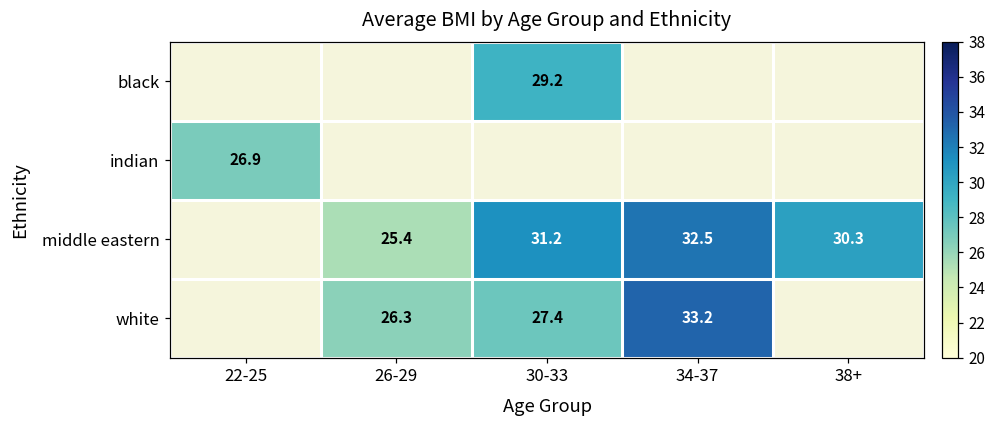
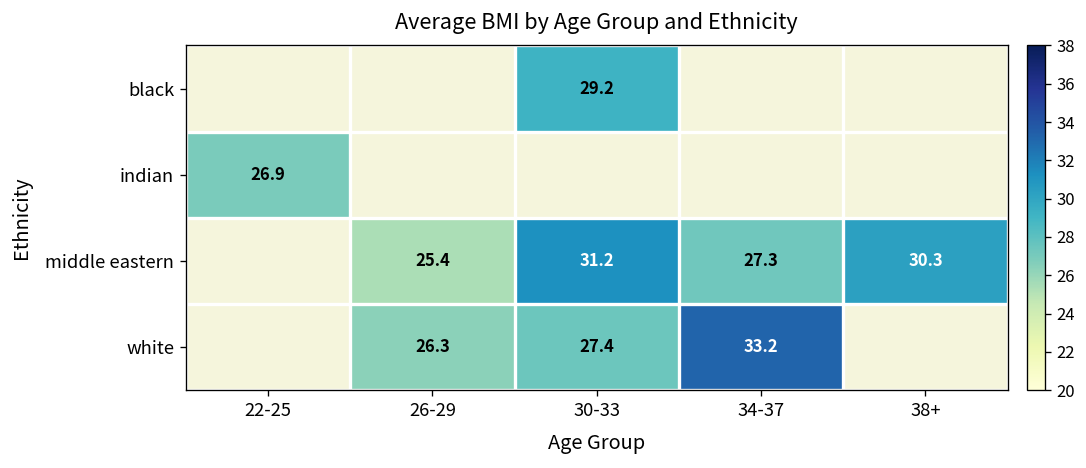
  {
    "black": {
      "30-33": 29.2
    },
    "indian": {
      "22-25": 26.9
    },
    "middle eastern": {
      "26-29": 25.4,
      "30-33": 31.2,
-     "34-37": 32.5,
+     "34-37": 27.3,
      "38+": 30.3
    },
    "white": {
      "26-29": 26.3,
      "30-33": 27.4,
      "34-37": 33.2
    }
  }
